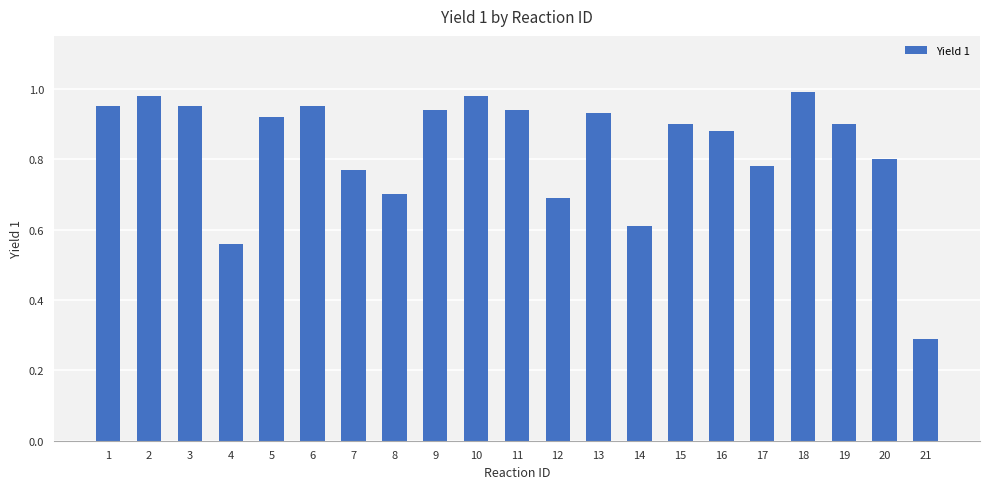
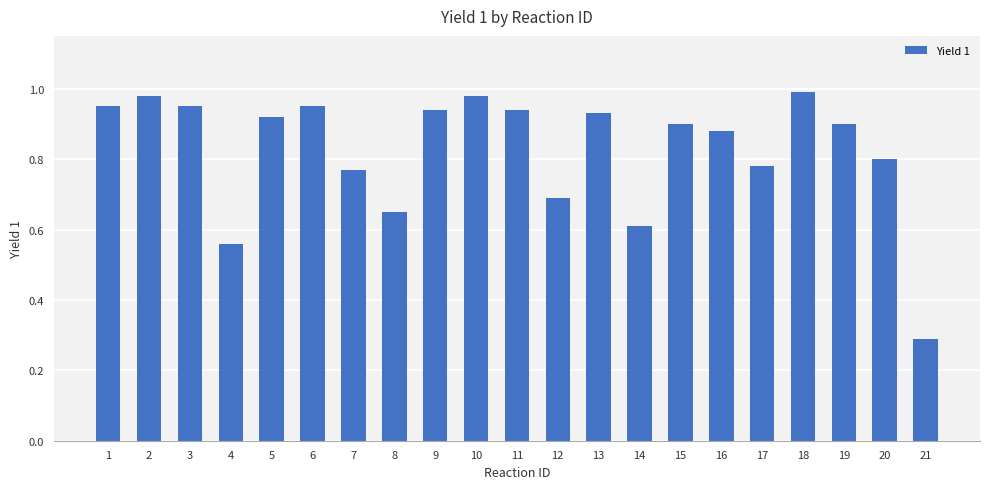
  {
    "1": 0.95,
    "2": 0.98,
    "3": 0.95,
    "4": 0.56,
    "5": 0.92,
    "6": 0.95,
    "7": 0.77,
-   "8": 0.70,
+   "8": 0.65,
    "9": 0.94,
    "10": 0.98,
    "11": 0.94,
    "12": 0.69,
    "13": 0.93,
    "14": 0.61,
    "15": 0.90,
    "16": 0.88,
    "17": 0.78,
    "18": 0.99,
    "19": 0.90,
    "20": 0.80,
    "21": 0.29
  }
